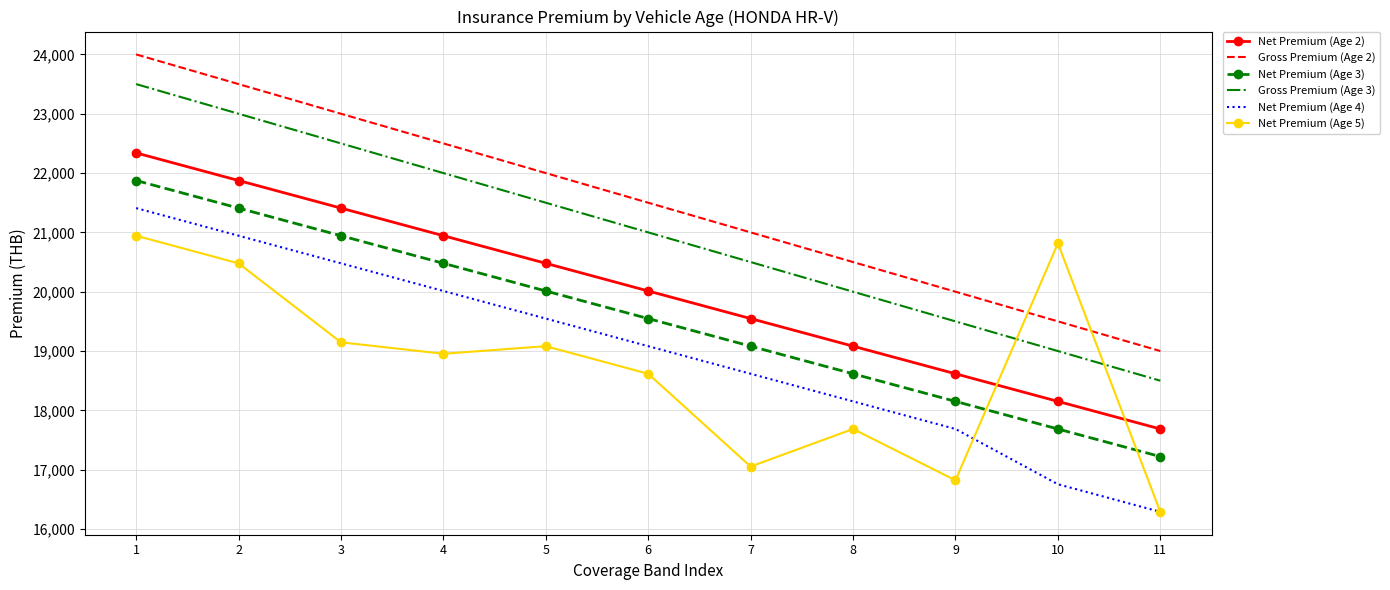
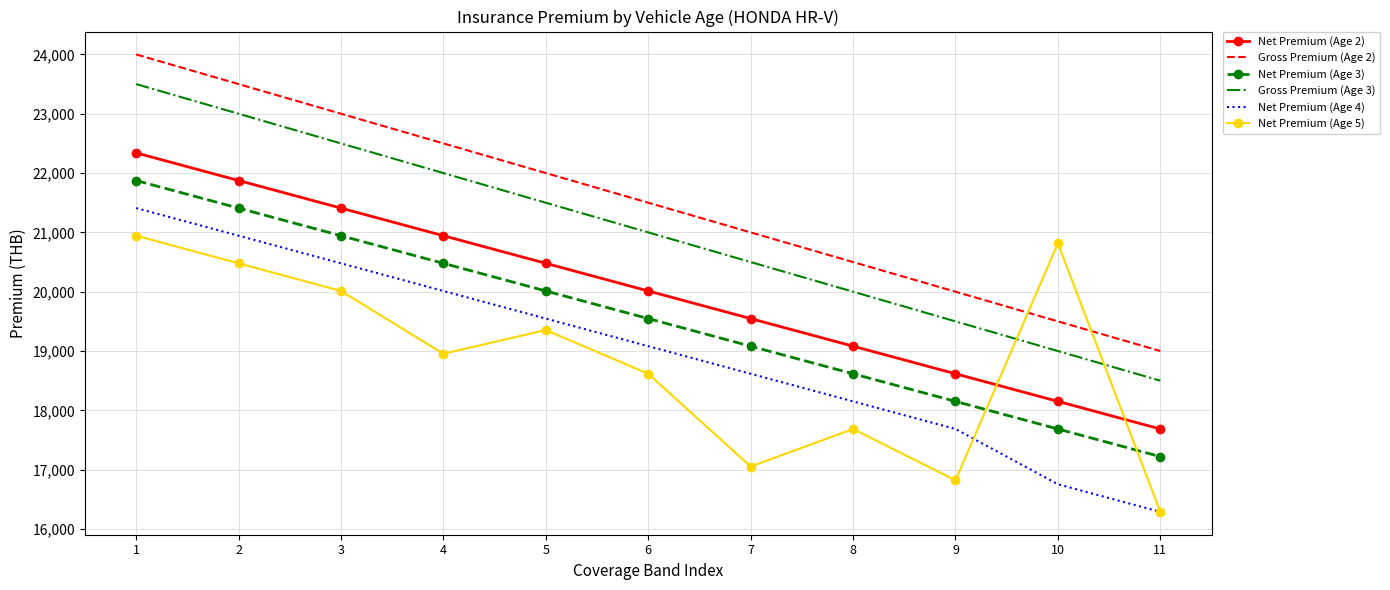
  {
    "Net Premium (Age 4)": {
      "1": "21,400",
      "2": "20,900",
      "3": "20,500",
      "4": "20,000",
      "5": "19,500",
      "6": "19,100",
      "7": "18,600",
      "8": "18,200",
      "9": "17,700",
      "10": "16,800"
    },
    "Net Premium (Age 5)": {
      "1": "20,900",
      "2": "20,500",
-     "3": "19,100",
+     "3": "20,000",
      "4": "19,000",
-     "5": "19,100",
+     "5": "19,400",
      "6": "18,600",
      "7": "17,100",
      "8": "17,700",
      "9": "16,800",
      "10": "20,800"
    }
  }
